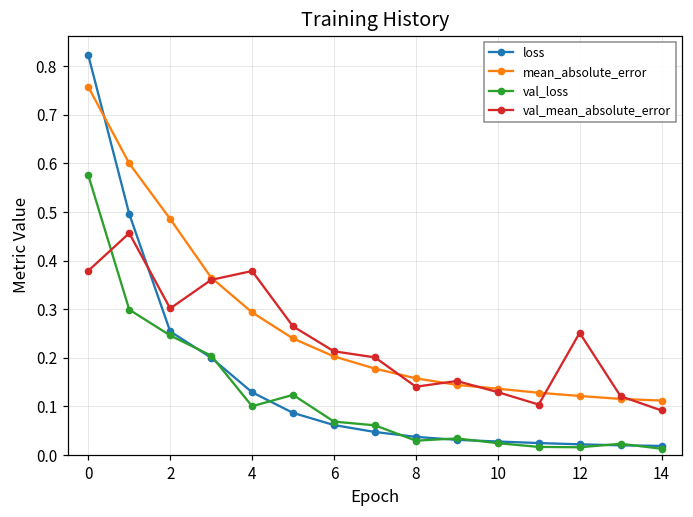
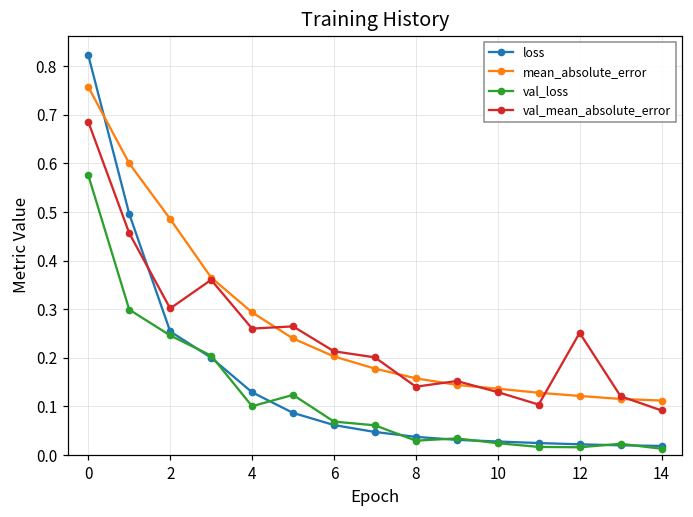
  {
    "loss": {
      "0": 0.82,
      "2": 0.25,
      "4": 0.13,
      "6": 0.06,
      "8": 0.04,
      "12": 0.02
    },
    "mean_absolute_error": {
      "0": 0.76,
      "2": 0.49,
      "4": 0.29,
      "6": 0.20,
      "8": 0.16,
      "10": 0.14,
      "12": 0.12,
      "14": 0.11
    },
    "val_loss": {
      "0": 0.58,
      "2": 0.25,
      "4": 0.10,
      "6": 0.07,
      "8": 0.03,
      "12": 0.02
    },
    "val_mean_absolute_error": {
-     "0": 0.38,
+     "0": 0.69,
      "2": 0.30,
-     "4": 0.38,
+     "4": 0.26,
      "6": 0.21,
      "8": 0.14,
      "10": 0.13,
      "12": 0.25,
      "14": 0.09
    }
  }
